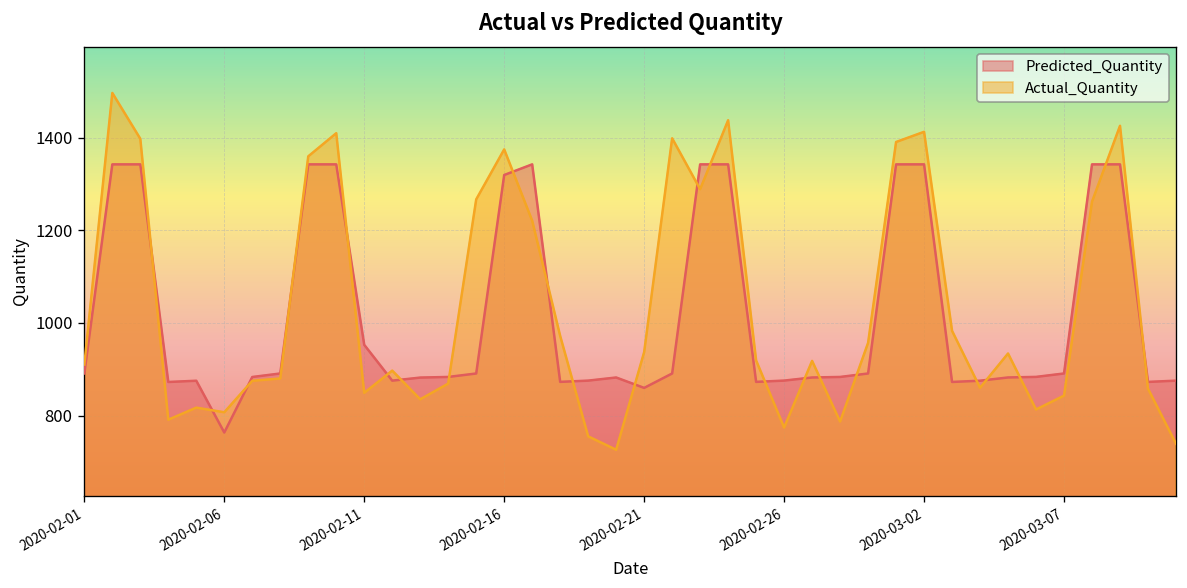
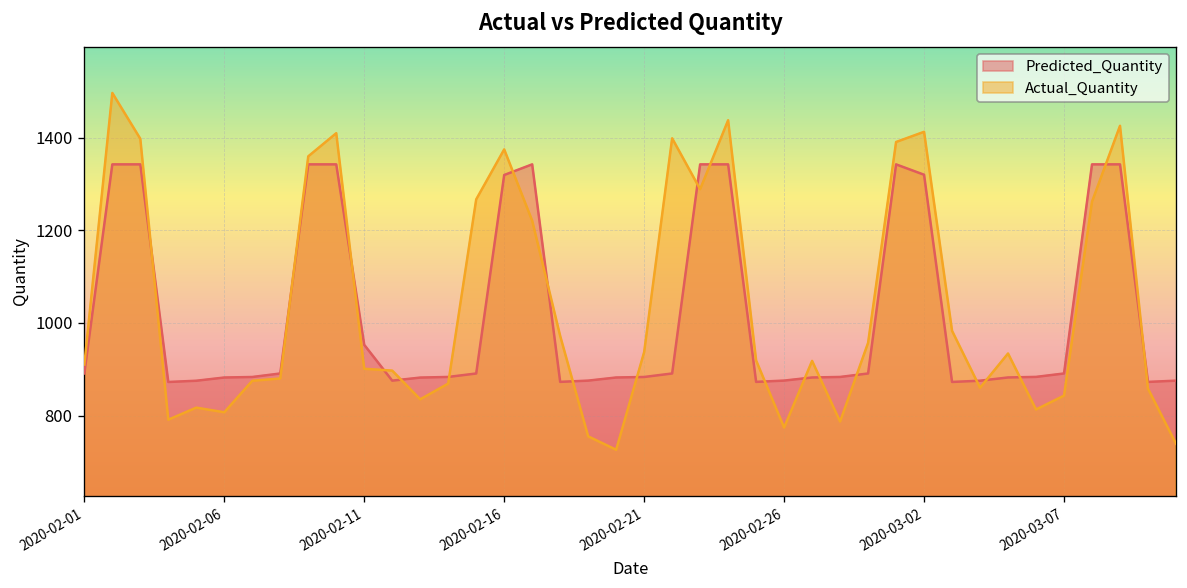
  {
    "Predicted_Quantity": {
      "2020-02-01": 890,
-     "2020-02-06": 760,
+     "2020-02-06": 880,
      "2020-02-11": 950,
      "2020-02-16": 1320,
-     "2020-02-21": 860,
+     "2020-02-21": 880,
      "2020-02-26": 880,
-     "2020-03-02": 1340,
+     "2020-03-02": 1320,
      "2020-03-07": 890
    },
    "Actual_Quantity": {
      "2020-02-01": 910,
      "2020-02-06": 810,
-     "2020-02-11": 850,
+     "2020-02-11": 900,
      "2020-02-16": 1380,
      "2020-02-21": 940,
      "2020-02-26": 770,
      "2020-03-02": 1410,
      "2020-03-07": 840
    }
  }
